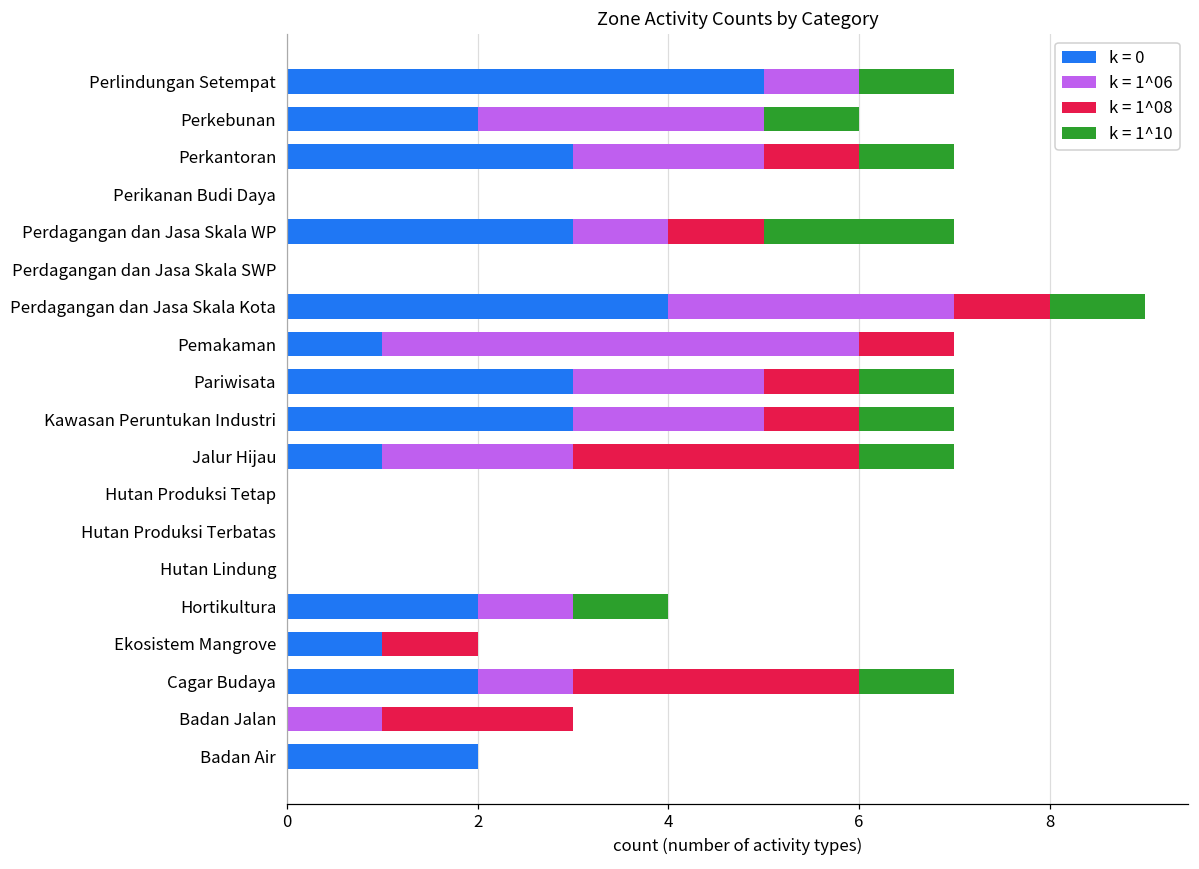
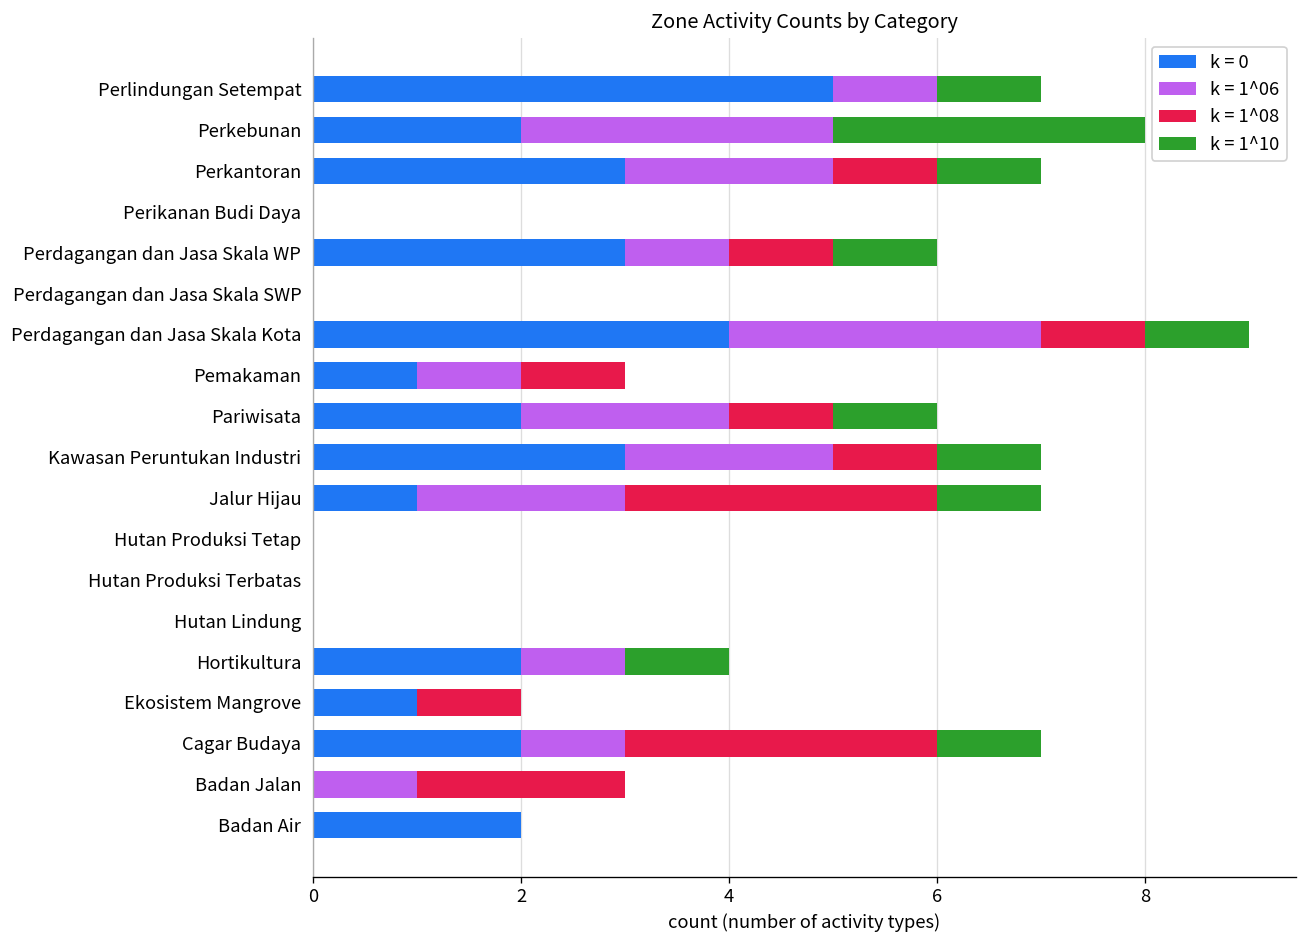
  {
    "k = 0": {
      "Perlindungan Setempat": 5,
      "Perkebunan": 2,
      "Perkantoran": 3,
      "Perikanan Budi Daya": 0,
      "Perdagangan dan Jasa Skala WP": 3,
      "Perdagangan dan Jasa Skala SWP": 0,
      "Perdagangan dan Jasa Skala Kota": 4,
      "Pemakaman": 1,
-     "Pariwisata": 3,
+     "Pariwisata": 2,
      "Kawasan Peruntukan Industri": 3,
      "Jalur Hijau": 1,
      "Hutan Produksi Tetap": 0,
      "Hutan Produksi Terbatas": 0,
      "Hutan Lindung": 0,
      "Hortikultura": 2,
      "Ekosistem Mangrove": 1,
      "Cagar Budaya": 2,
      "Badan Jalan": 0,
      "Badan Air": 2
    },
    "k = 1^06": {
      "Perlindungan Setempat": 1,
      "Perkebunan": 3,
      "Perkantoran": 2,
      "Perikanan Budi Daya": 0,
      "Perdagangan dan Jasa Skala WP": 1,
      "Perdagangan dan Jasa Skala SWP": 0,
      "Perdagangan dan Jasa Skala Kota": 3,
-     "Pemakaman": 5,
+     "Pemakaman": 1,
      "Pariwisata": 2,
      "Kawasan Peruntukan Industri": 2,
      "Jalur Hijau": 2,
      "Hutan Produksi Tetap": 0,
      "Hutan Produksi Terbatas": 0,
      "Hutan Lindung": 0,
      "Hortikultura": 1,
      "Ekosistem Mangrove": 0,
      "Cagar Budaya": 1,
      "Badan Jalan": 1,
      "Badan Air": 0
    },
    "k = 1^08": {
      "Perlindungan Setempat": 0,
      "Perkebunan": 0,
      "Perkantoran": 1,
      "Perikanan Budi Daya": 0,
      "Perdagangan dan Jasa Skala WP": 1,
      "Perdagangan dan Jasa Skala SWP": 0,
      "Perdagangan dan Jasa Skala Kota": 1,
      "Pemakaman": 1,
      "Pariwisata": 1,
      "Kawasan Peruntukan Industri": 1,
      "Jalur Hijau": 3,
      "Hutan Produksi Tetap": 0,
      "Hutan Produksi Terbatas": 0,
      "Hutan Lindung": 0,
      "Hortikultura": 0,
      "Ekosistem Mangrove": 1,
      "Cagar Budaya": 3,
      "Badan Jalan": 2,
      "Badan Air": 0
    },
    "k = 1^10": {
      "Perlindungan Setempat": 1,
-     "Perkebunan": 1,
+     "Perkebunan": 3,
      "Perkantoran": 1,
      "Perikanan Budi Daya": 0,
-     "Perdagangan dan Jasa Skala WP": 2,
+     "Perdagangan dan Jasa Skala WP": 1,
      "Perdagangan dan Jasa Skala SWP": 0,
      "Perdagangan dan Jasa Skala Kota": 1,
      "Pemakaman": 0,
      "Pariwisata": 1,
      "Kawasan Peruntukan Industri": 1,
      "Jalur Hijau": 1,
      "Hutan Produksi Tetap": 0,
      "Hutan Produksi Terbatas": 0,
      "Hutan Lindung": 0,
      "Hortikultura": 1,
      "Ekosistem Mangrove": 0,
      "Cagar Budaya": 1,
      "Badan Jalan": 0,
      "Badan Air": 0
    }
  }
